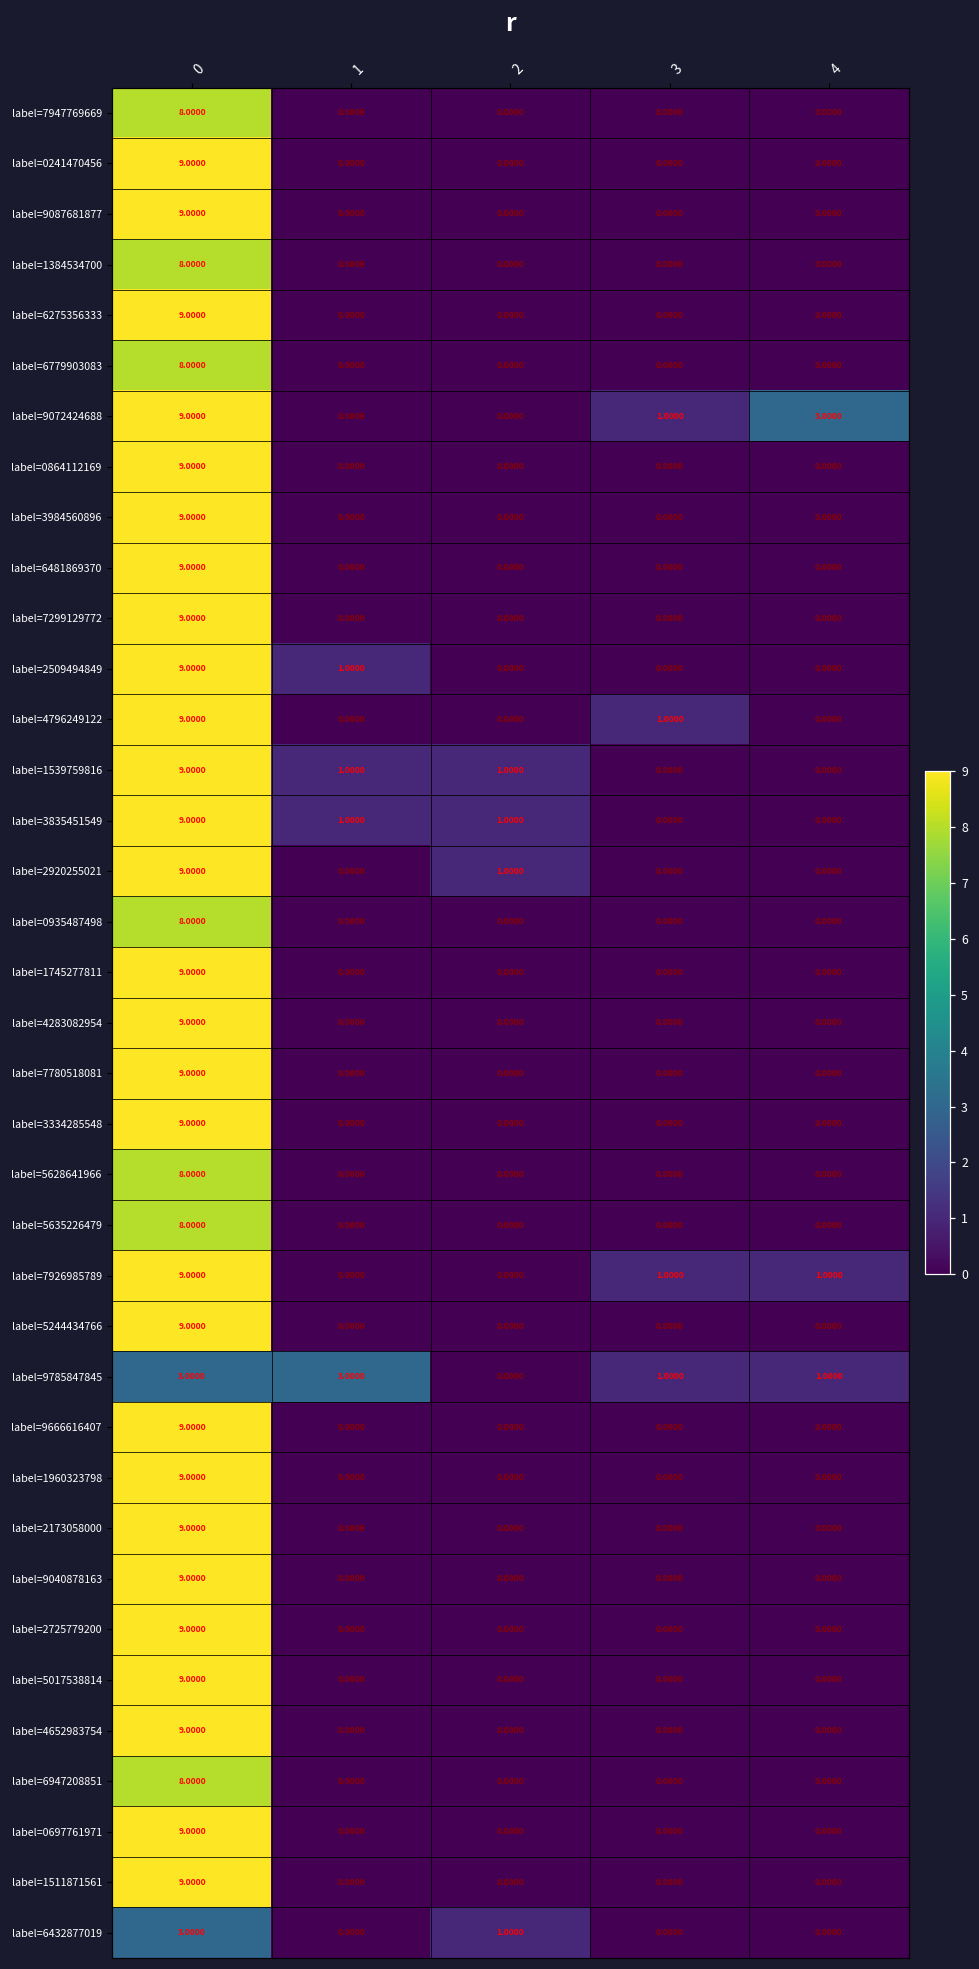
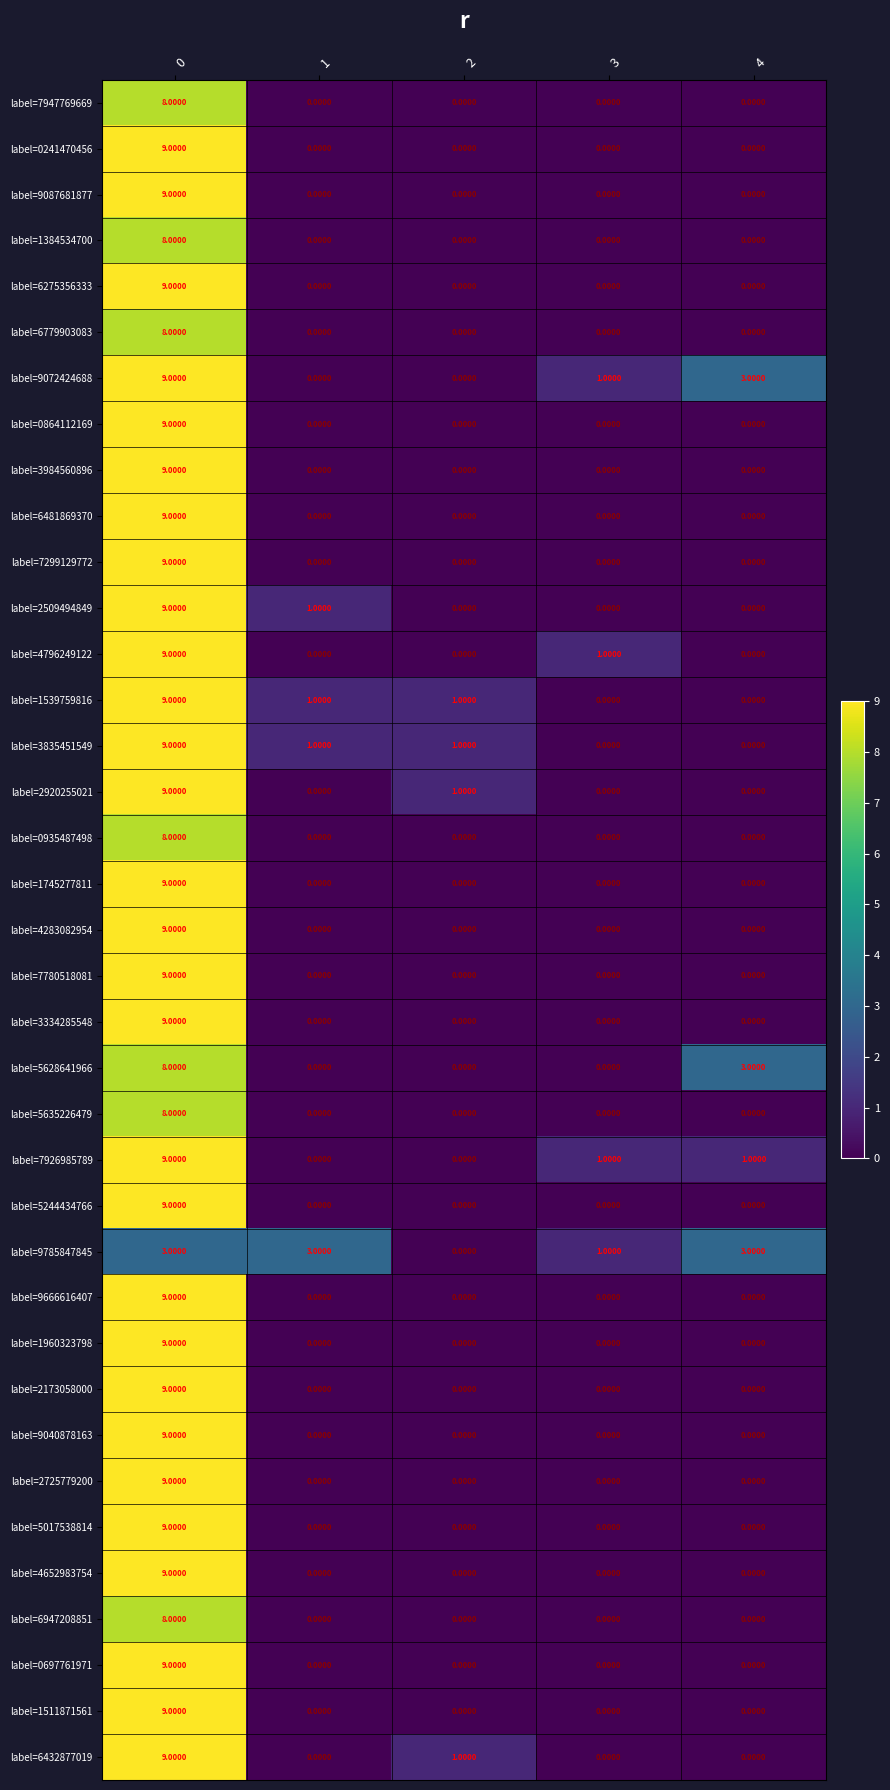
  {
    "label=7947769669": {
      "0": 8.0000,
      "1": 0.0000,
      "2": 0.0000,
      "3": 0.0000,
      "4": 0.0000
    },
    "label=0241470456": {
      "0": 9.0000,
      "1": 0.0000,
      "2": 0.0000,
      "3": 0.0000,
      "4": 0.0000
    },
    "label=9087681877": {
      "0": 9.0000,
      "1": 0.0000,
      "2": 0.0000,
      "3": 0.0000,
      "4": 0.0000
    },
    "label=1384534700": {
      "0": 8.0000,
      "1": 0.0000,
      "2": 0.0000,
      "3": 0.0000,
      "4": 0.0000
    },
    "label=6275356333": {
      "0": 9.0000,
      "1": 0.0000,
      "2": 0.0000,
      "3": 0.0000,
      "4": 0.0000
    },
    "label=6779903083": {
      "0": 8.0000,
      "1": 0.0000,
      "2": 0.0000,
      "3": 0.0000,
      "4": 0.0000
    },
    "label=9072424688": {
      "0": 9.0000,
      "1": 0.0000,
      "2": 0.0000,
      "3": 1.0000,
      "4": 3.0000
    },
    "label=0864112169": {
      "0": 9.0000,
      "1": 0.0000,
      "2": 0.0000,
      "3": 0.0000,
      "4": 0.0000
    },
    "label=3984560896": {
      "0": 9.0000,
      "1": 0.0000,
      "2": 0.0000,
      "3": 0.0000,
      "4": 0.0000
    },
    "label=6481869370": {
      "0": 9.0000,
      "1": 0.0000,
      "2": 0.0000,
      "3": 0.0000,
      "4": 0.0000
    },
    "label=7299129772": {
      "0": 9.0000,
      "1": 0.0000,
      "2": 0.0000,
      "3": 0.0000,
      "4": 0.0000
    },
    "label=2509494849": {
      "0": 9.0000,
      "1": 1.0000,
      "2": 0.0000,
      "3": 0.0000,
      "4": 0.0000
    },
    "label=4796249122": {
      "0": 9.0000,
      "1": 0.0000,
      "2": 0.0000,
      "3": 1.0000,
      "4": 0.0000
    },
    "label=1539759816": {
      "0": 9.0000,
      "1": 1.0000,
      "2": 1.0000,
      "3": 0.0000,
      "4": 0.0000
    },
    "label=3835451549": {
      "0": 9.0000,
      "1": 1.0000,
      "2": 1.0000,
      "3": 0.0000,
      "4": 0.0000
    },
    "label=2920255021": {
      "0": 9.0000,
      "1": 0.0000,
      "2": 1.0000,
      "3": 0.0000,
      "4": 0.0000
    },
    "label=0935487498": {
      "0": 8.0000,
      "1": 0.0000,
      "2": 0.0000,
      "3": 0.0000,
      "4": 0.0000
    },
    "label=1745277811": {
      "0": 9.0000,
      "1": 0.0000,
      "2": 0.0000,
      "3": 0.0000,
      "4": 0.0000
    },
    "label=4283082954": {
      "0": 9.0000,
      "1": 0.0000,
      "2": 0.0000,
      "3": 0.0000,
      "4": 0.0000
    },
    "label=7780518081": {
      "0": 9.0000,
      "1": 0.0000,
      "2": 0.0000,
      "3": 0.0000,
      "4": 0.0000
    },
    "label=3334285548": {
      "0": 9.0000,
      "1": 0.0000,
      "2": 0.0000,
      "3": 0.0000,
      "4": 0.0000
    },
    "label=5628641966": {
      "0": 8.0000,
      "1": 0.0000,
      "2": 0.0000,
      "3": 0.0000,
-     "4": 0.0000
+     "4": 3.0000
    },
    "label=5635226479": {
      "0": 8.0000,
      "1": 0.0000,
      "2": 0.0000,
      "3": 0.0000,
      "4": 0.0000
    },
    "label=7926985789": {
      "0": 9.0000,
      "1": 0.0000,
      "2": 0.0000,
      "3": 1.0000,
      "4": 1.0000
    },
    "label=5244434766": {
      "0": 9.0000,
      "1": 0.0000,
      "2": 0.0000,
      "3": 0.0000,
      "4": 0.0000
    },
    "label=9785847845": {
      "0": 3.0000,
      "1": 3.0000,
      "2": 0.0000,
      "3": 1.0000,
-     "4": 1.0000
+     "4": 3.0000
    },
    "label=9666616407": {
      "0": 9.0000,
      "1": 0.0000,
      "2": 0.0000,
      "3": 0.0000,
      "4": 0.0000
    },
    "label=1960323798": {
      "0": 9.0000,
      "1": 0.0000,
      "2": 0.0000,
      "3": 0.0000,
      "4": 0.0000
    },
    "label=2173058000": {
      "0": 9.0000,
      "1": 0.0000,
      "2": 0.0000,
      "3": 0.0000,
      "4": 0.0000
    },
    "label=9040878163": {
      "0": 9.0000,
      "1": 0.0000,
      "2": 0.0000,
      "3": 0.0000,
      "4": 0.0000
    },
    "label=2725779200": {
      "0": 9.0000,
      "1": 0.0000,
      "2": 0.0000,
      "3": 0.0000,
      "4": 0.0000
    },
    "label=5017538814": {
      "0": 9.0000,
      "1": 0.0000,
      "2": 0.0000,
      "3": 0.0000,
      "4": 0.0000
    },
    "label=4652983754": {
      "0": 9.0000,
      "1": 0.0000,
      "2": 0.0000,
      "3": 0.0000,
      "4": 0.0000
    },
    "label=6947208851": {
      "0": 8.0000,
      "1": 0.0000,
      "2": 0.0000,
      "3": 0.0000,
      "4": 0.0000
    },
    "label=0697761971": {
      "0": 9.0000,
      "1": 0.0000,
      "2": 0.0000,
      "3": 0.0000,
      "4": 0.0000
    },
    "label=1511871561": {
      "0": 9.0000,
      "1": 0.0000,
      "2": 0.0000,
      "3": 0.0000,
      "4": 0.0000
    },
    "label=6432877019": {
-     "0": 3.0000,
+     "0": 9.0000,
      "1": 0.0000,
      "2": 1.0000,
      "3": 0.0000,
      "4": 0.0000
    }
  }
